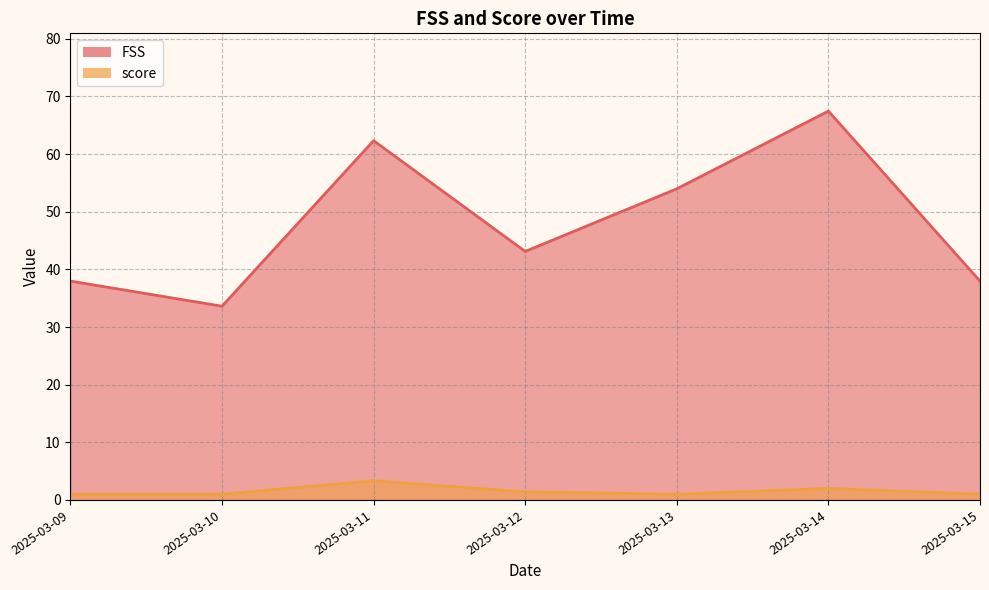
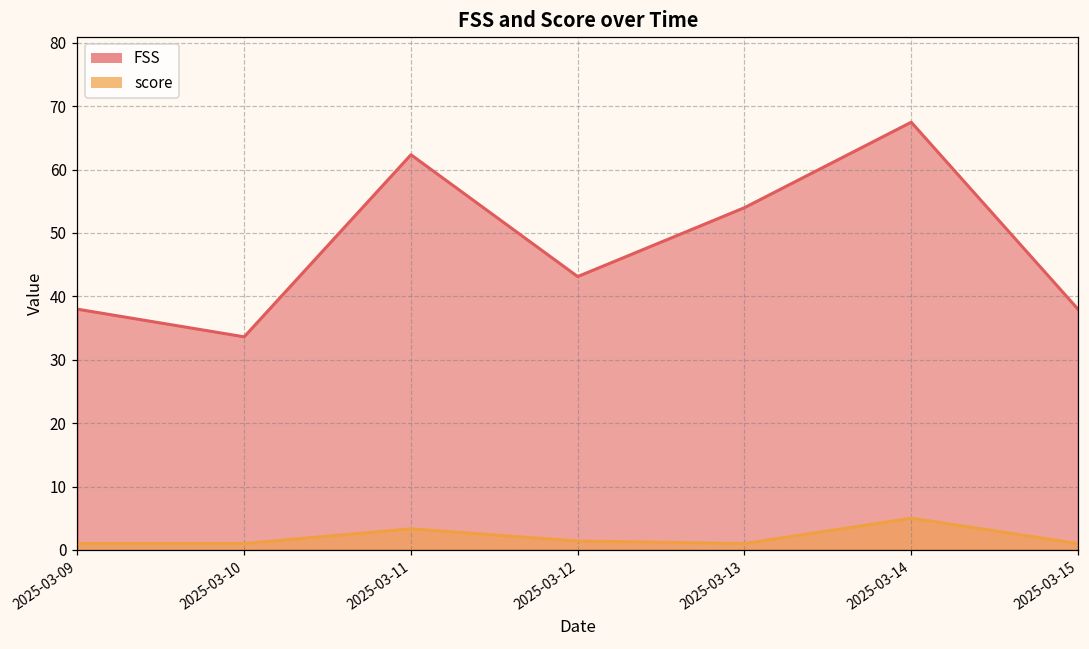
  {
    "FSS": {
      "2025-03-09": 38,
      "2025-03-10": 34,
      "2025-03-11": 62,
      "2025-03-12": 43,
      "2025-03-13": 54,
      "2025-03-14": 67,
      "2025-03-15": 38
    },
    "score": {
      "2025-03-09": 1,
      "2025-03-10": 1,
      "2025-03-11": 3,
      "2025-03-12": 1,
      "2025-03-13": 1,
-     "2025-03-14": 2,
+     "2025-03-14": 5,
      "2025-03-15": 1
    }
  }
